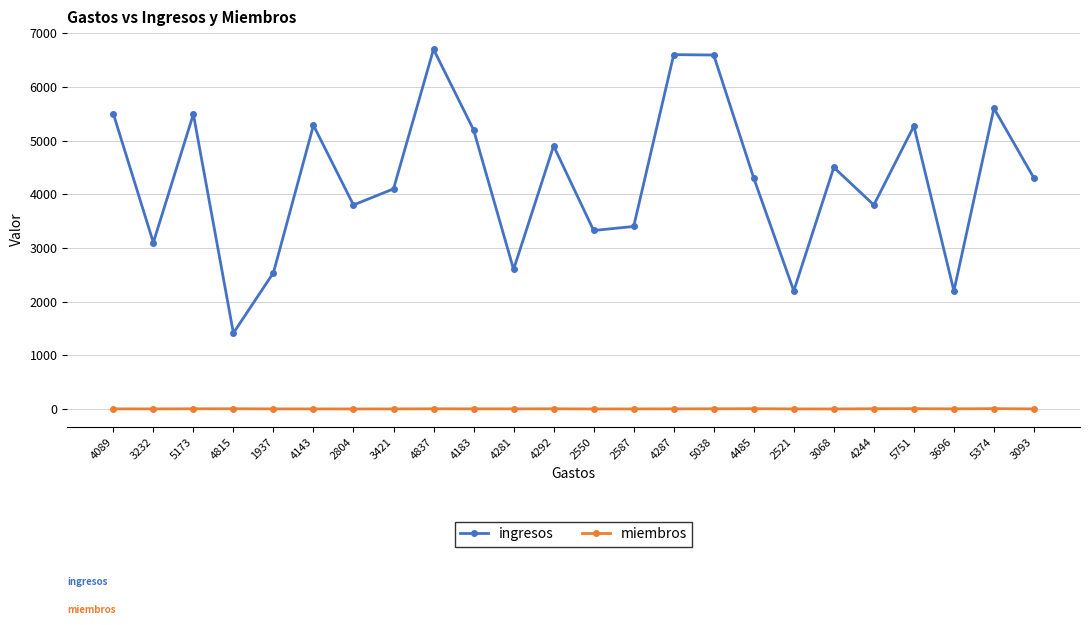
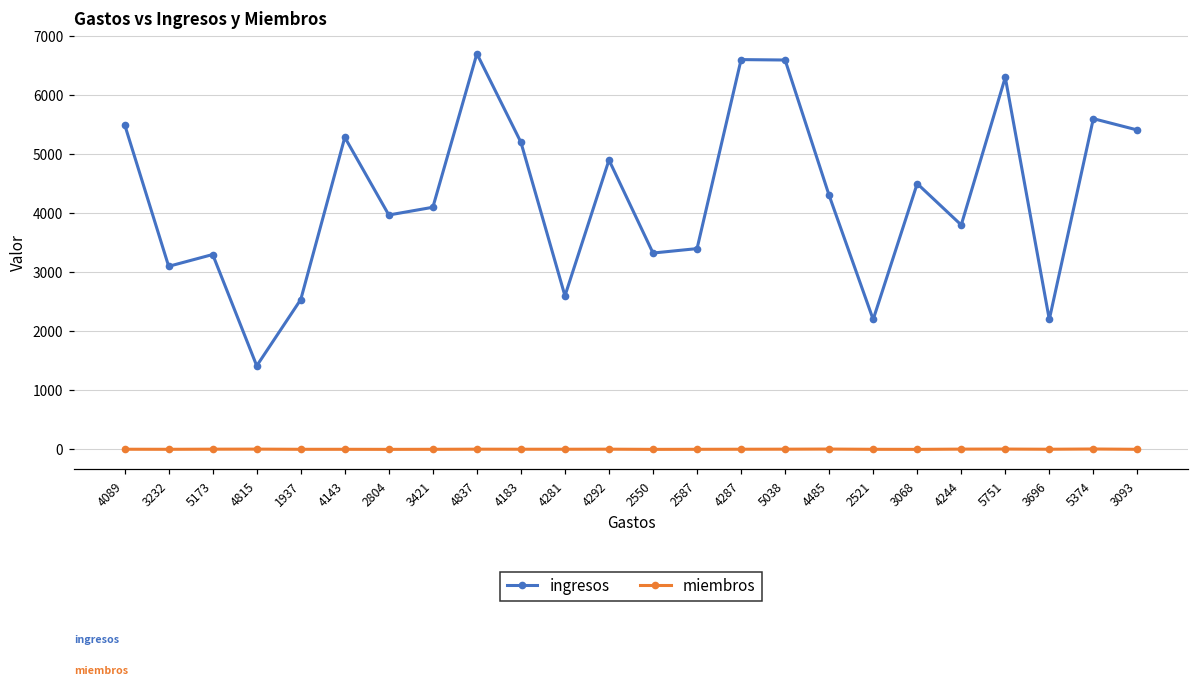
  {
    "ingresos": {
      "4089": 5500,
      "3232": 3100,
-     "5173": 5500,
+     "5173": 3300,
      "4815": 1400,
      "1937": 2500,
      "4143": 5300,
-     "2804": 3800,
+     "2804": 4000,
      "3421": 4100,
      "4837": 6700,
      "4183": 5200,
      "4281": 2600,
      "4292": 4900,
      "2550": 3300,
      "2587": 3400,
      "4287": 6600,
      "5038": 6600,
      "4485": 4300,
      "2521": 2200,
      "3068": 4500,
      "4244": 3800,
-     "5751": 5300,
+     "5751": 6300,
      "3696": 2200,
      "5374": 5600,
-     "3093": 4300
+     "3093": 5400
    },
    "miembros": {
      "4089": 0,
      "3232": 0,
      "5173": 0,
      "4815": 0,
      "1937": 0,
      "4143": 0,
      "2804": 0,
      "3421": 0,
      "4837": 0,
      "4183": 0,
      "4281": 0,
      "4292": 0,
      "2550": 0,
      "2587": 0,
      "4287": 0,
      "5038": 0,
      "4485": 0,
      "2521": 0,
      "3068": 0,
      "4244": 0,
      "5751": 0,
      "3696": 0,
      "5374": 0,
      "3093": 0
    }
  }
